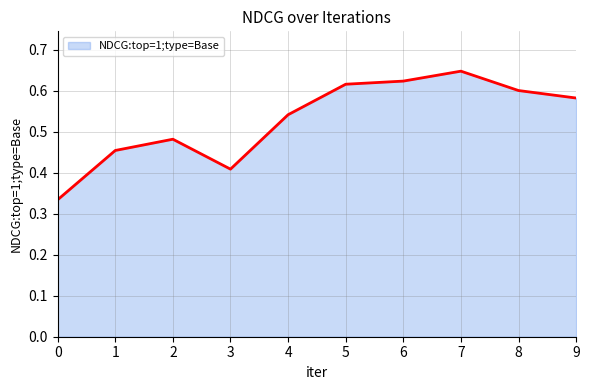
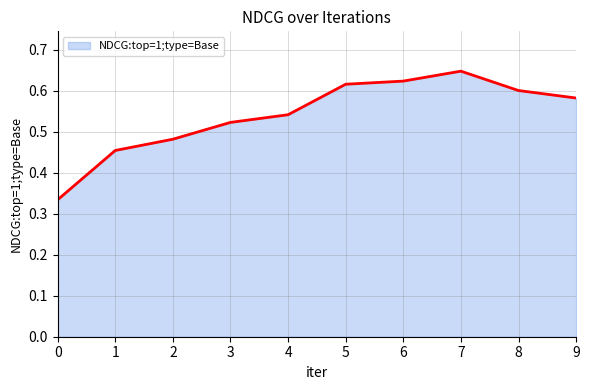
  {
    "0": 0.33,
    "1": 0.45,
    "2": 0.48,
-   "3": 0.41,
+   "3": 0.52,
    "4": 0.54,
    "5": 0.62,
    "6": 0.62,
    "7": 0.65,
    "8": 0.60,
    "9": 0.58
  }
